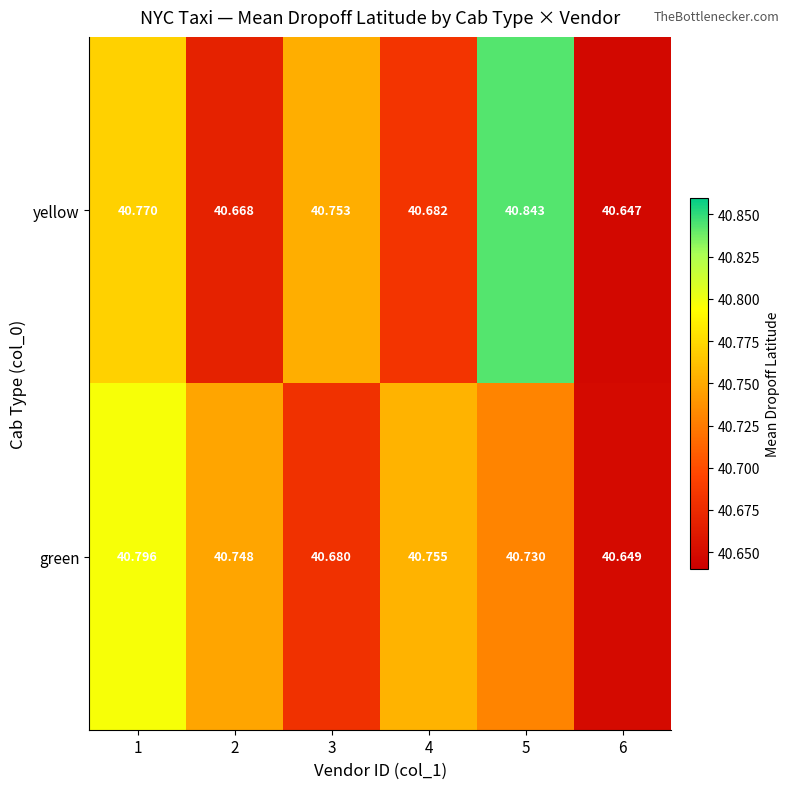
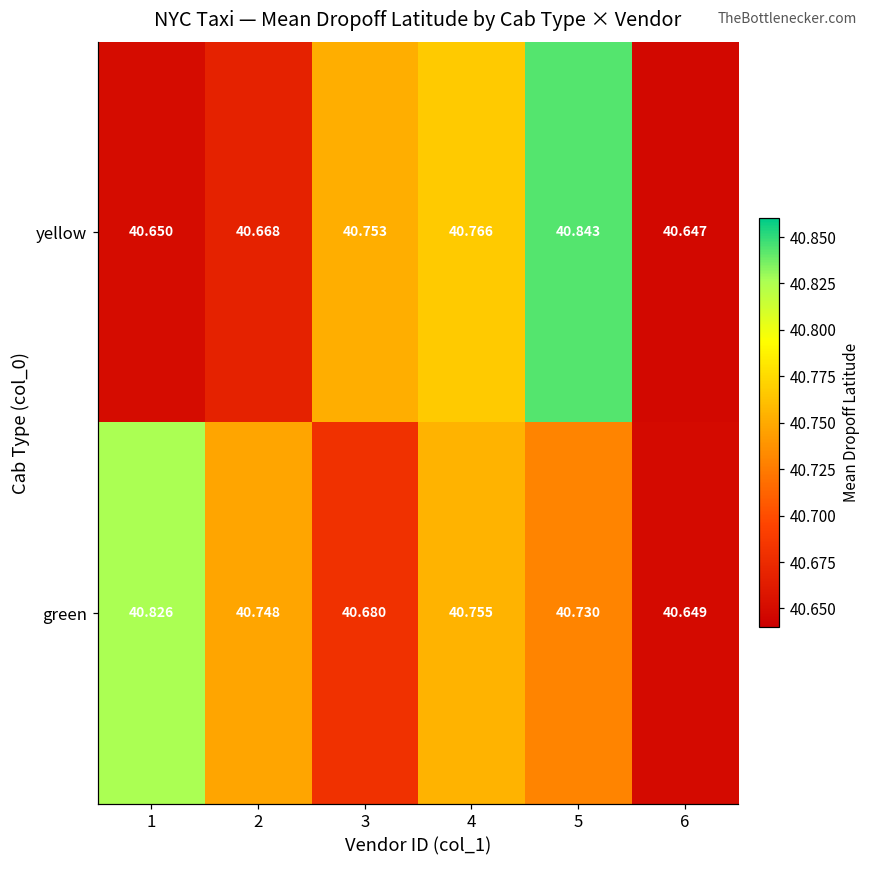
  {
    "yellow": {
-     "1": 40.770,
+     "1": 40.650,
      "2": 40.668,
      "3": 40.753,
-     "4": 40.682,
+     "4": 40.766,
      "5": 40.843,
      "6": 40.647
    },
    "green": {
-     "1": 40.796,
+     "1": 40.826,
      "2": 40.748,
      "3": 40.680,
      "4": 40.755,
      "5": 40.730,
      "6": 40.649
    }
  }
